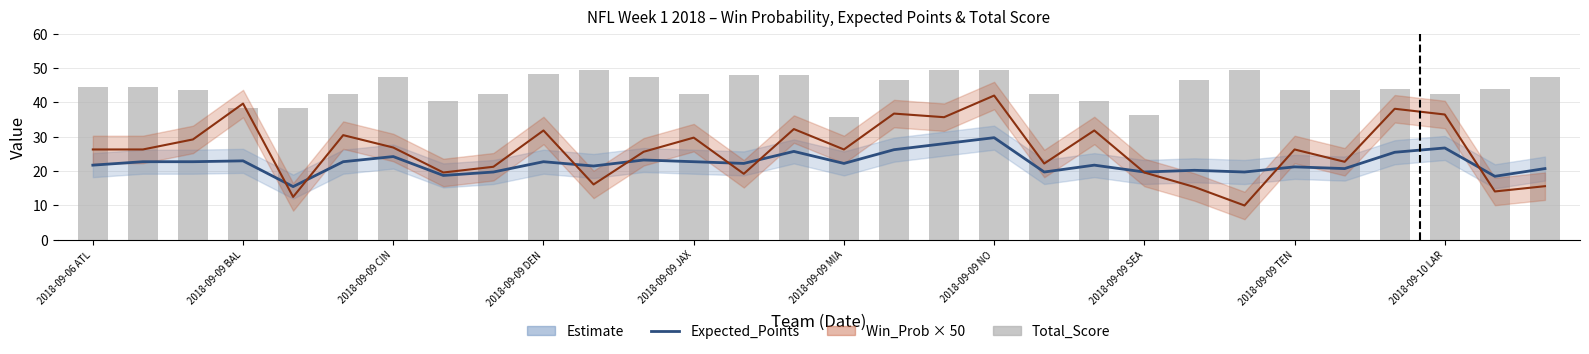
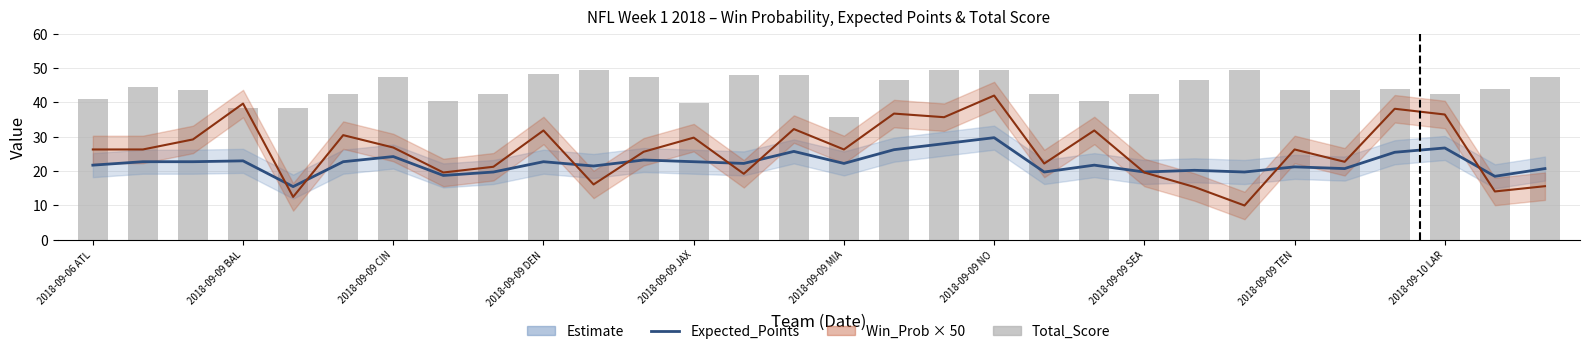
  {
    "Total_Score": {
-     "2018-09-06 ATL": 45,
+     "2018-09-06 ATL": 41,
      "2018-09-09 BAL": 39,
      "2018-09-09 CIN": 48,
      "2018-09-09 DEN": 48,
-     "2018-09-09 JAX": 43,
+     "2018-09-09 JAX": 40,
      "2018-09-09 MIA": 36,
      "2018-09-09 NO": 50,
-     "2018-09-09 SEA": 36,
+     "2018-09-09 SEA": 43,
      "2018-09-09 TEN": 44,
      "2018-09-10 LAR": 43
    }
  }
